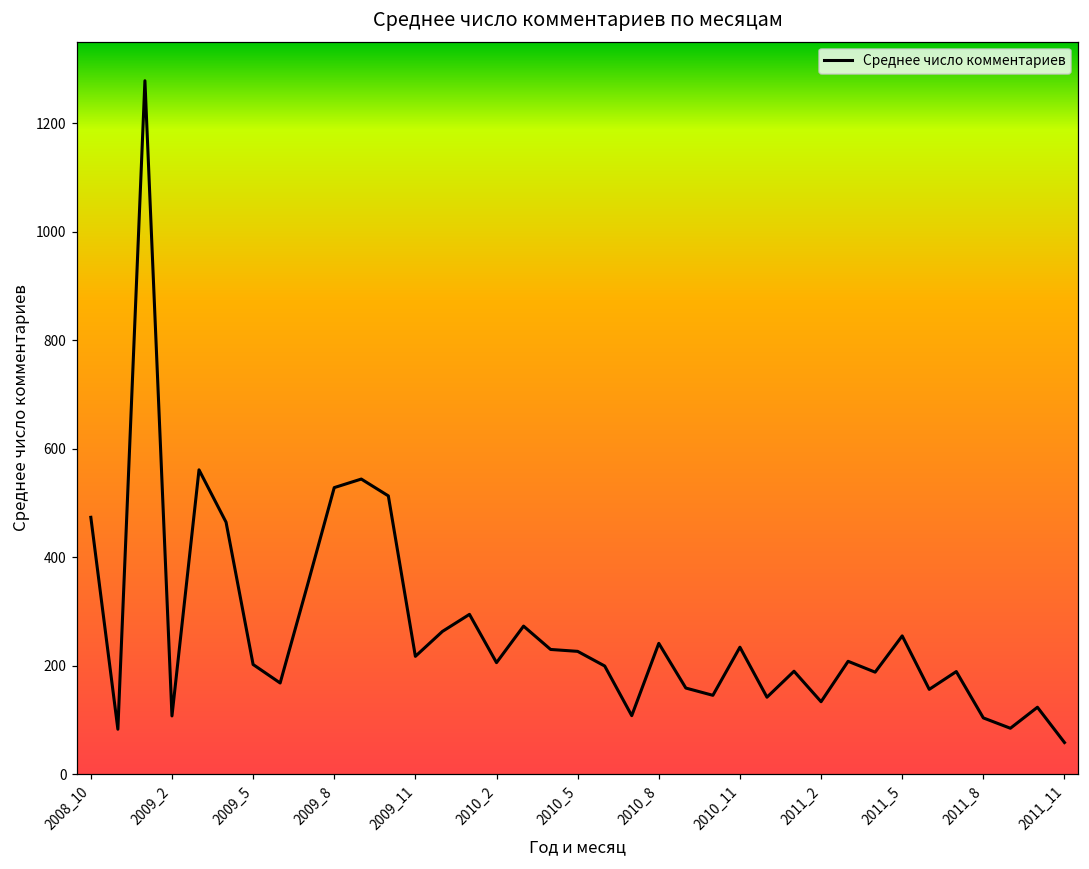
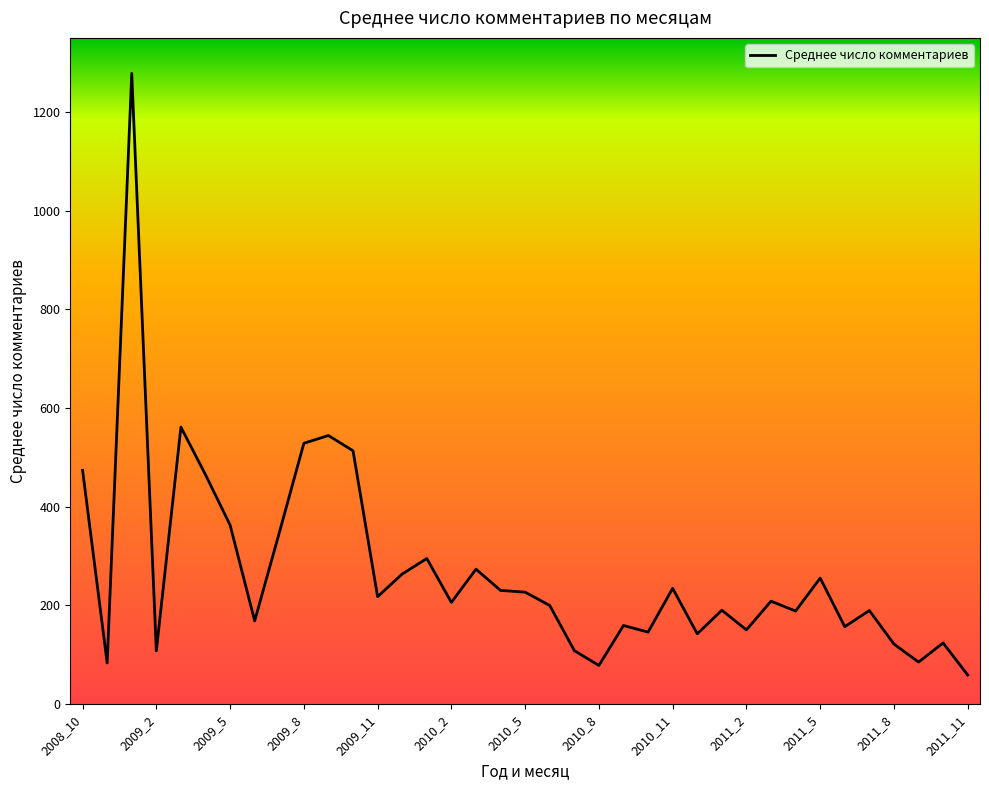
  {
    "2008_10": 470,
    "2009_2": 110,
-   "2009_5": 200,
+   "2009_5": 360,
    "2009_8": 530,
    "2009_11": 220,
    "2010_2": 210,
    "2010_5": 230,
-   "2010_8": 240,
+   "2010_8": 80,
    "2010_11": 230,
-   "2011_2": 130,
+   "2011_2": 150,
    "2011_5": 260,
-   "2011_8": 100,
+   "2011_8": 120,
    "2011_11": 60
  }
